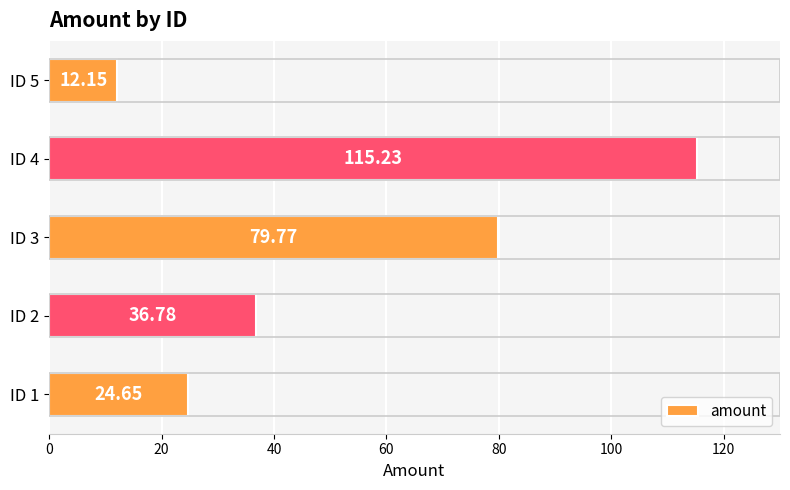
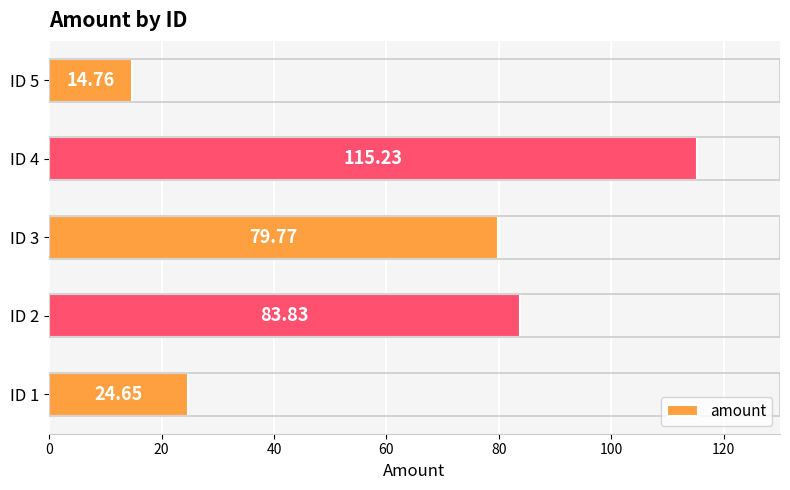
  {
-   "ID 5": 12.15,
+   "ID 5": 14.76,
    "ID 4": 115.23,
    "ID 3": 79.77,
-   "ID 2": 36.78,
+   "ID 2": 83.83,
    "ID 1": 24.65
  }
